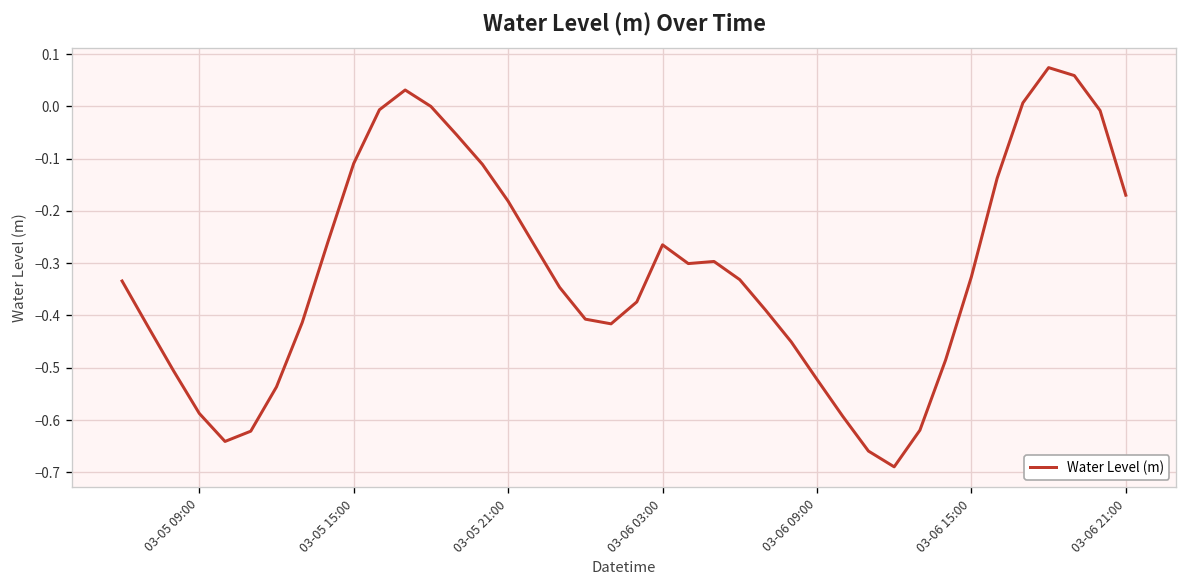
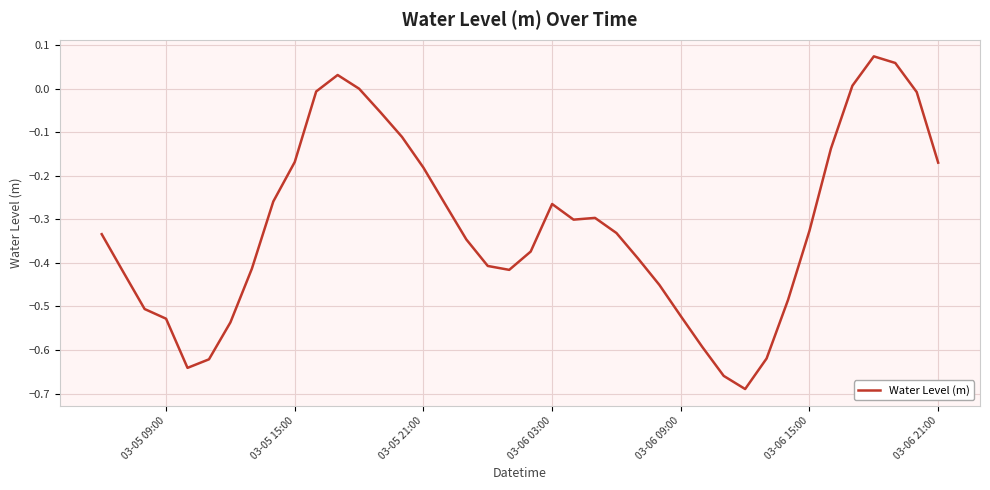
  {
-   "03-05 09:00": -0.59,
-   "03-05 15:00": -0.11,
+   "03-05 09:00": -0.53,
+   "03-05 15:00": -0.17,
    "03-05 21:00": -0.18,
    "03-06 03:00": -0.26,
    "03-06 09:00": -0.52,
    "03-06 15:00": -0.33,
    "03-06 21:00": -0.17
  }
